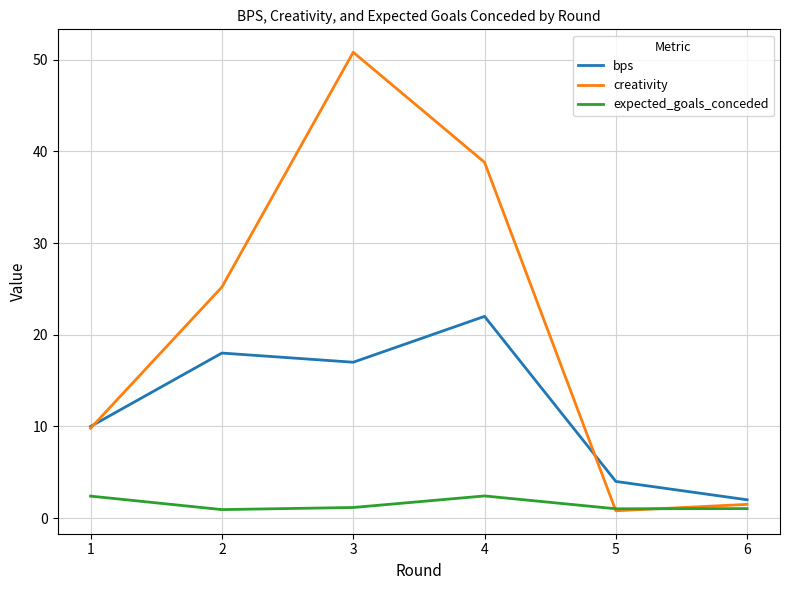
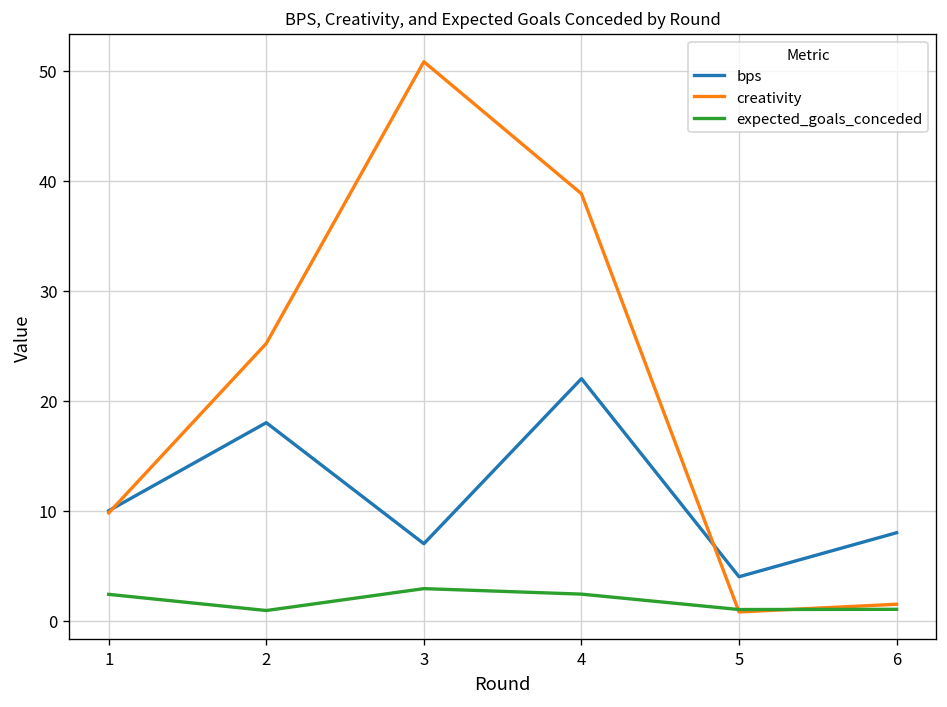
  {
    "bps": {
      "2": 18,
-     "3": 17,
+     "3": 7,
      "4": 22,
      "5": 4,
-     "6": 2
+     "6": 8
    },
    "creativity": {
      "2": 25,
      "3": 51,
      "4": 39,
      "6": 2
    },
    "expected_goals_conceded": {
      "1": 2,
      "2": 1,
-     "3": 1,
+     "3": 3,
      "4": 2,
      "6": 1
    }
  }
